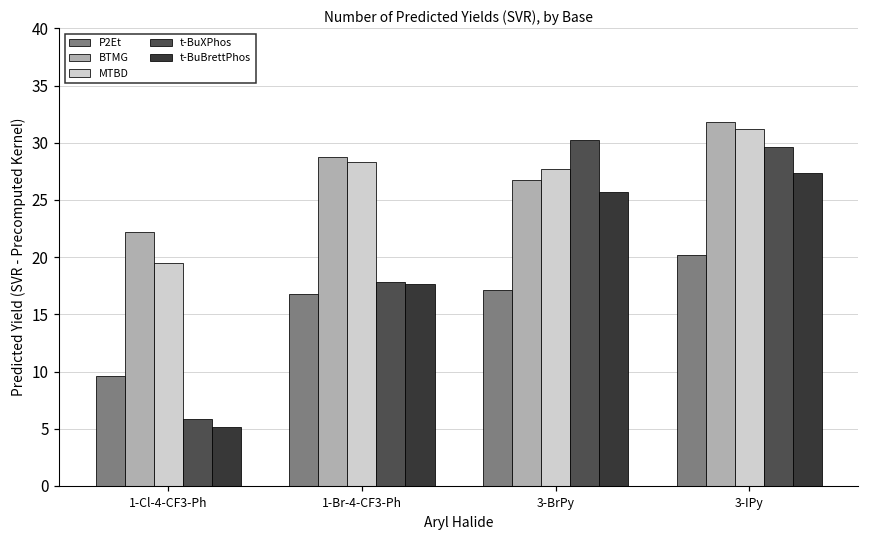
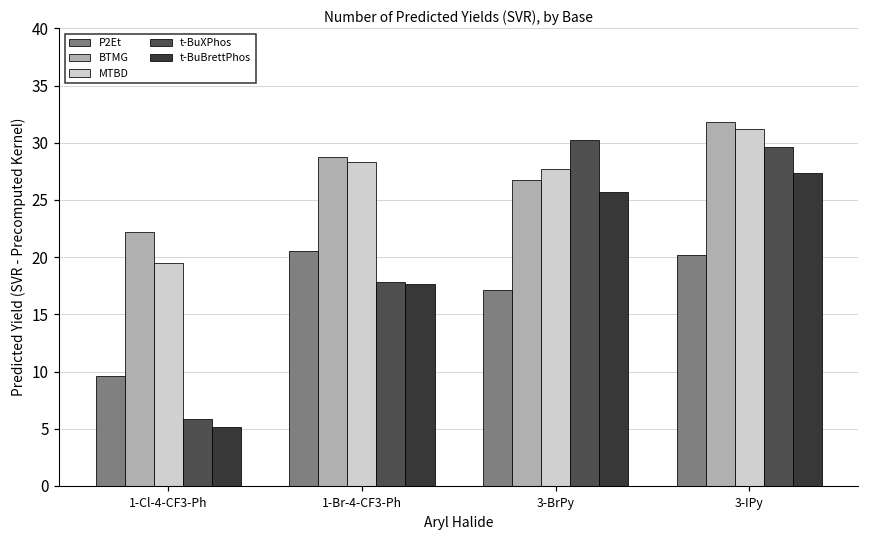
  {
    "P2Et": {
      "1-Cl-4-CF3-Ph": 9.6,
-     "1-Br-4-CF3-Ph": 16.8,
+     "1-Br-4-CF3-Ph": 20.5,
      "3-BrPy": 17.1,
      "3-IPy": 20.2
    }
  }
